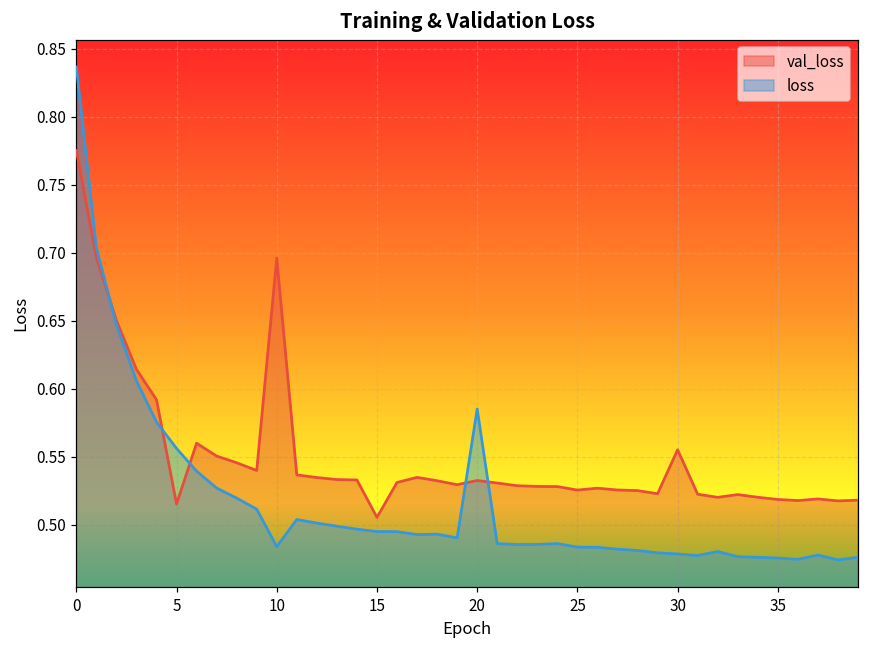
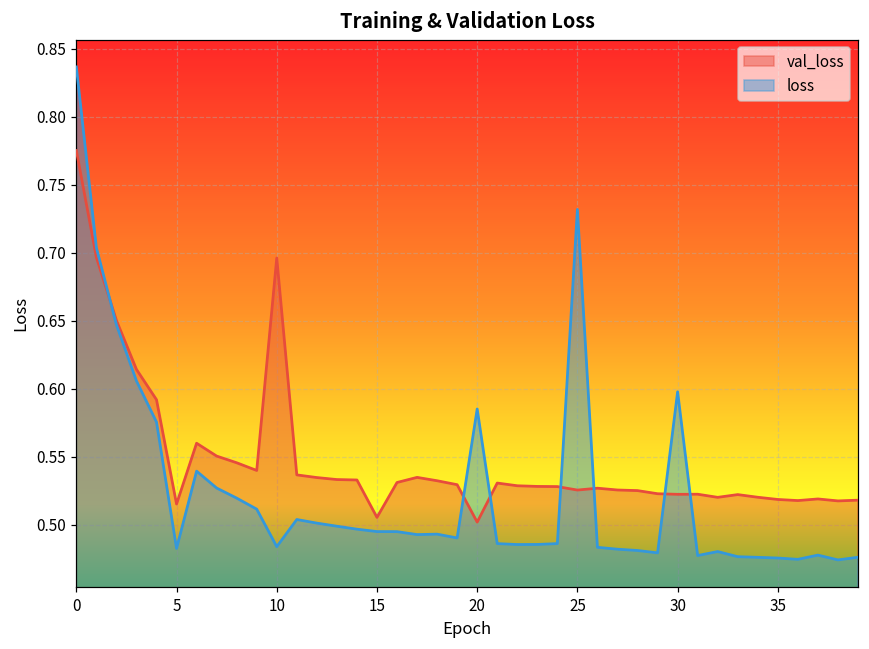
  {
    "val_loss": {
      "0": 0.775,
      "5": 0.515,
      "10": 0.696,
      "15": 0.505,
-     "20": 0.532,
+     "20": 0.502,
      "25": 0.525,
-     "30": 0.555,
+     "30": 0.522,
      "35": 0.518
    },
    "loss": {
      "0": 0.837,
-     "5": 0.556,
+     "5": 0.482,
      "10": 0.484,
      "15": 0.495,
      "20": 0.585,
-     "25": 0.483,
-     "30": 0.478,
+     "25": 0.732,
+     "30": 0.598,
      "35": 0.475
    }
  }
